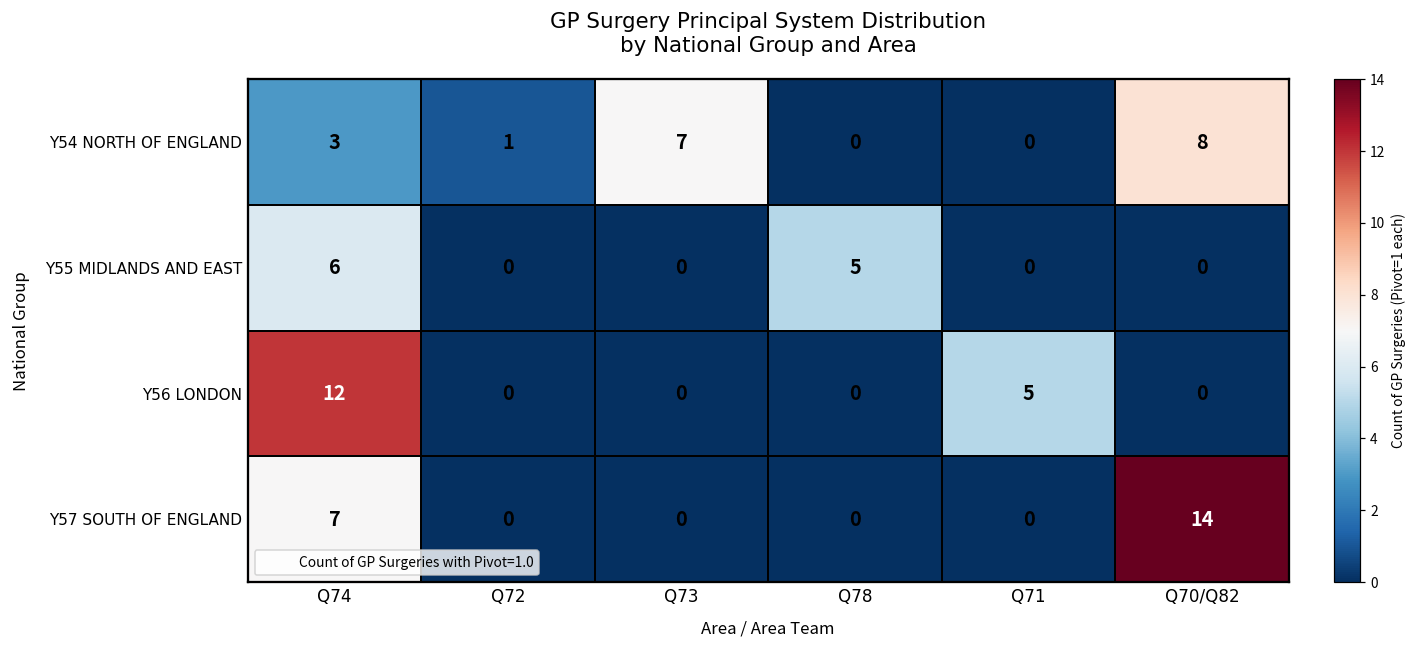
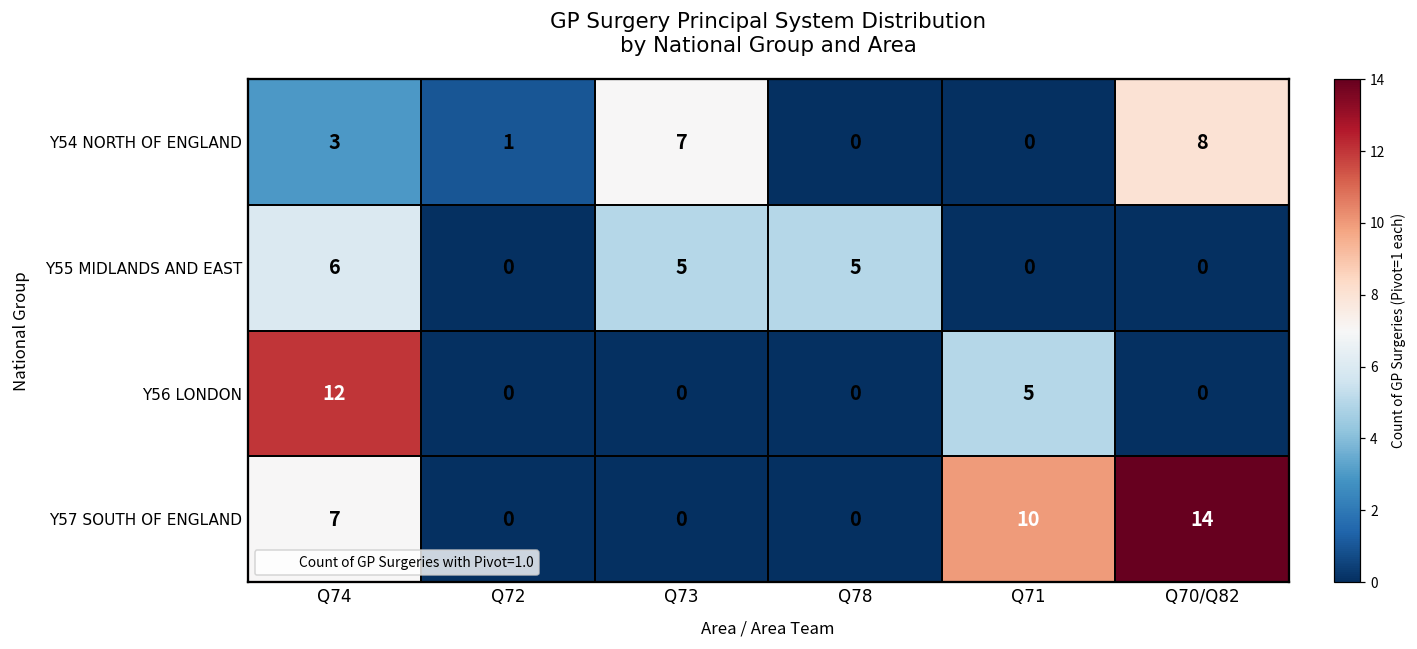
  {
    "Y54 NORTH OF ENGLAND": {
      "Q74": 3,
      "Q72": 1,
      "Q73": 7,
      "Q78": 0,
      "Q71": 0,
      "Q70/Q82": 8
    },
    "Y55 MIDLANDS AND EAST": {
      "Q74": 6,
      "Q72": 0,
-     "Q73": 0,
+     "Q73": 5,
      "Q78": 5,
      "Q71": 0,
      "Q70/Q82": 0
    },
    "Y56 LONDON": {
      "Q74": 12,
      "Q72": 0,
      "Q73": 0,
      "Q78": 0,
      "Q71": 5,
      "Q70/Q82": 0
    },
    "Y57 SOUTH OF ENGLAND": {
      "Q74": 7,
      "Q72": 0,
      "Q73": 0,
      "Q78": 0,
-     "Q71": 0,
+     "Q71": 10,
      "Q70/Q82": 14
    }
  }
